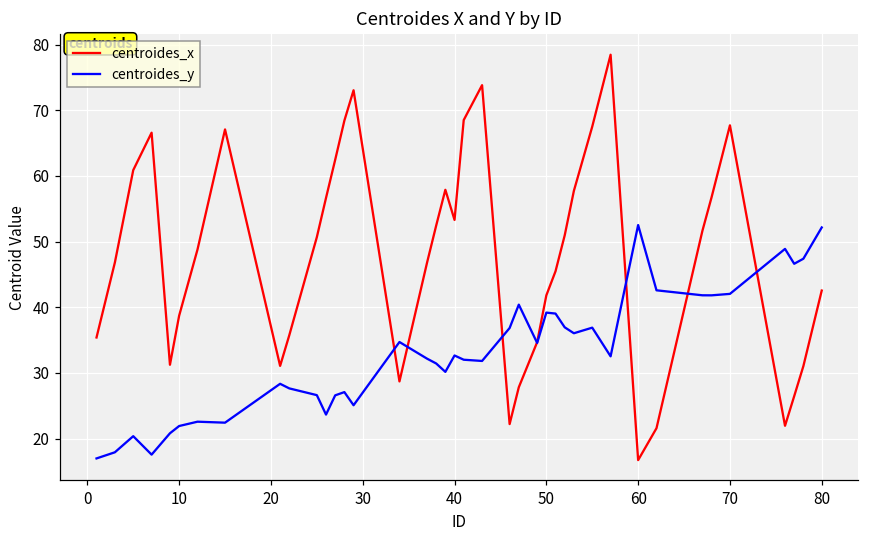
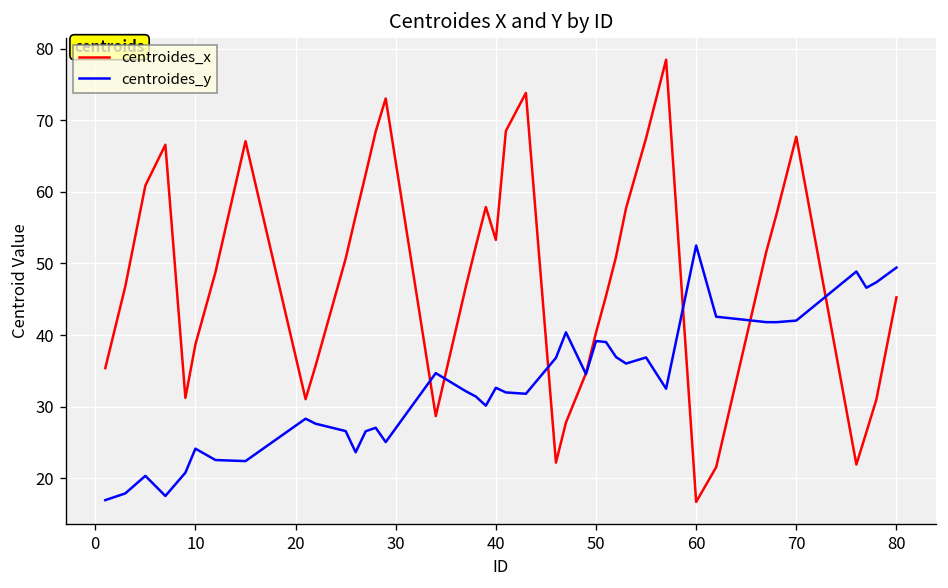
  {
    "centroides_x": {
      "10": 39,
      "40": 53,
-     "50": 42,
+     "50": 40,
      "60": 17,
      "70": 68,
-     "80": 43
+     "80": 45
    },
    "centroides_y": {
-     "10": 22,
+     "10": 24,
      "40": 33,
      "50": 39,
      "60": 53,
      "70": 42,
-     "80": 52
+     "80": 49
    }
  }
